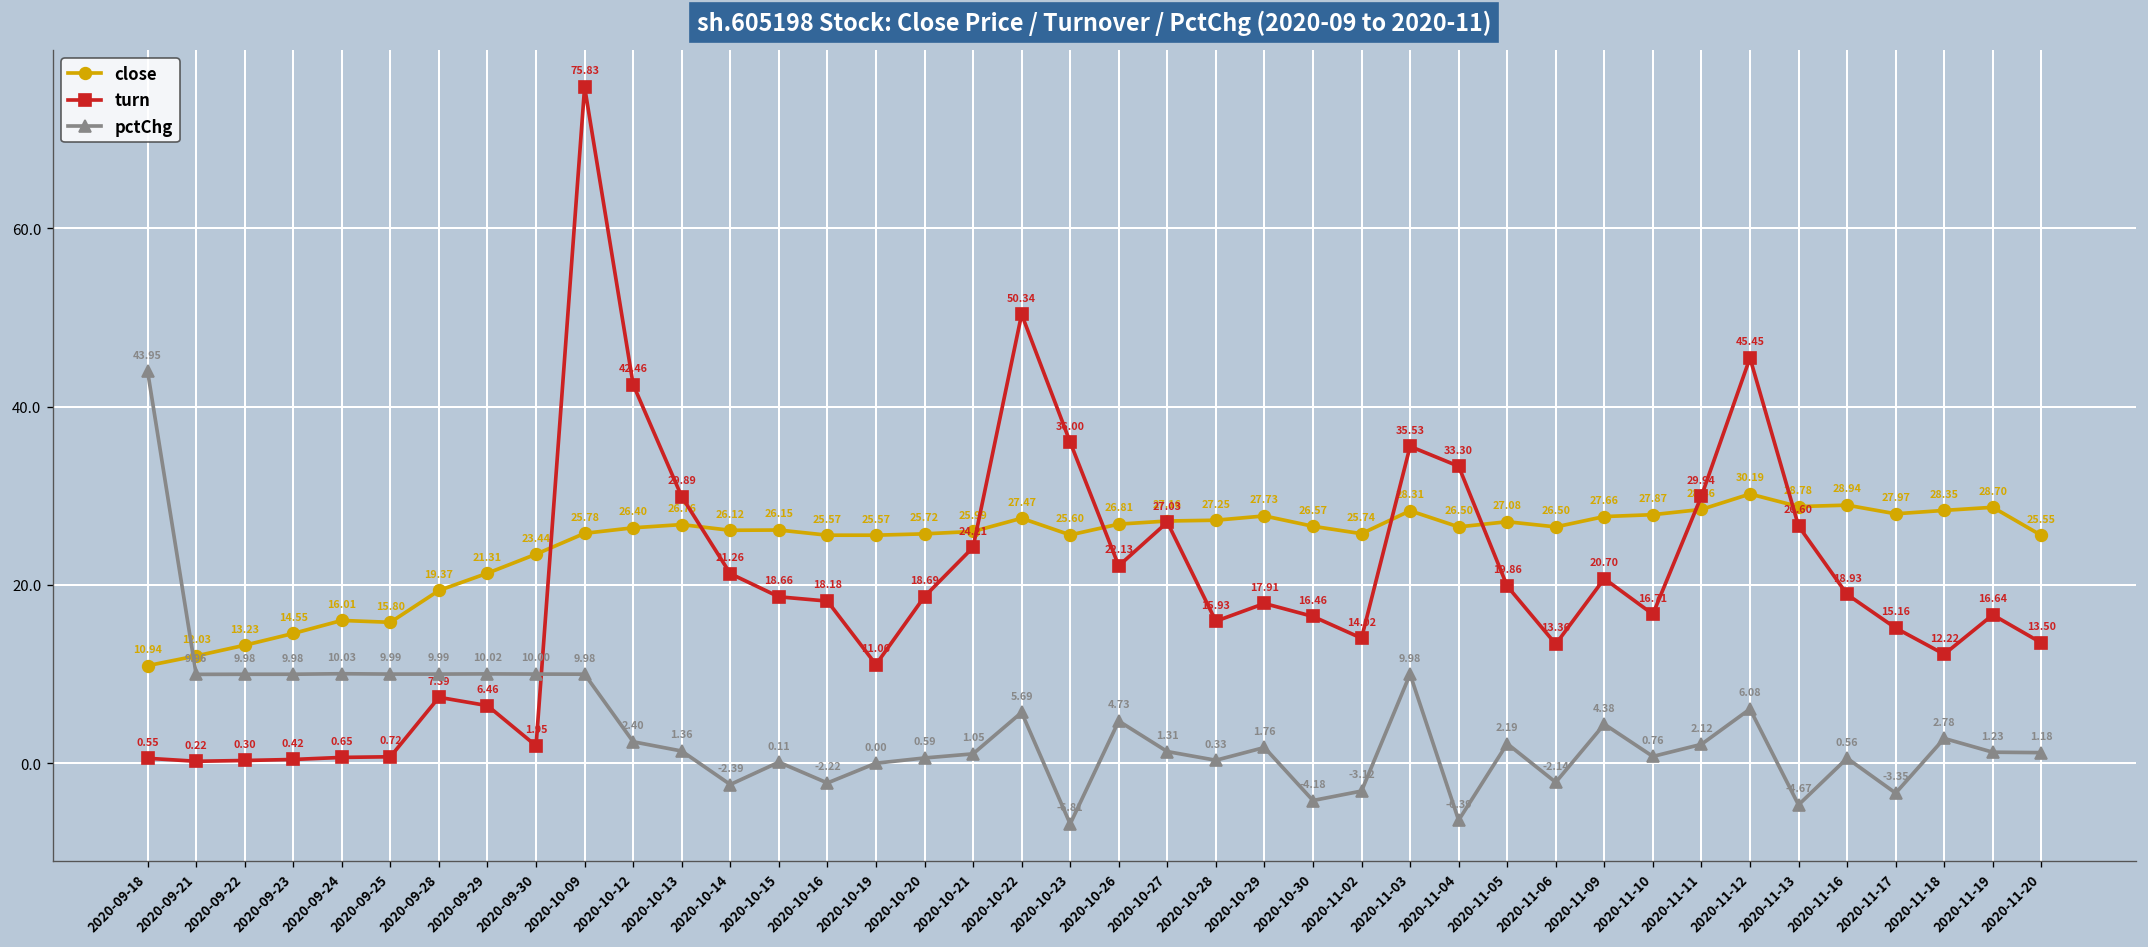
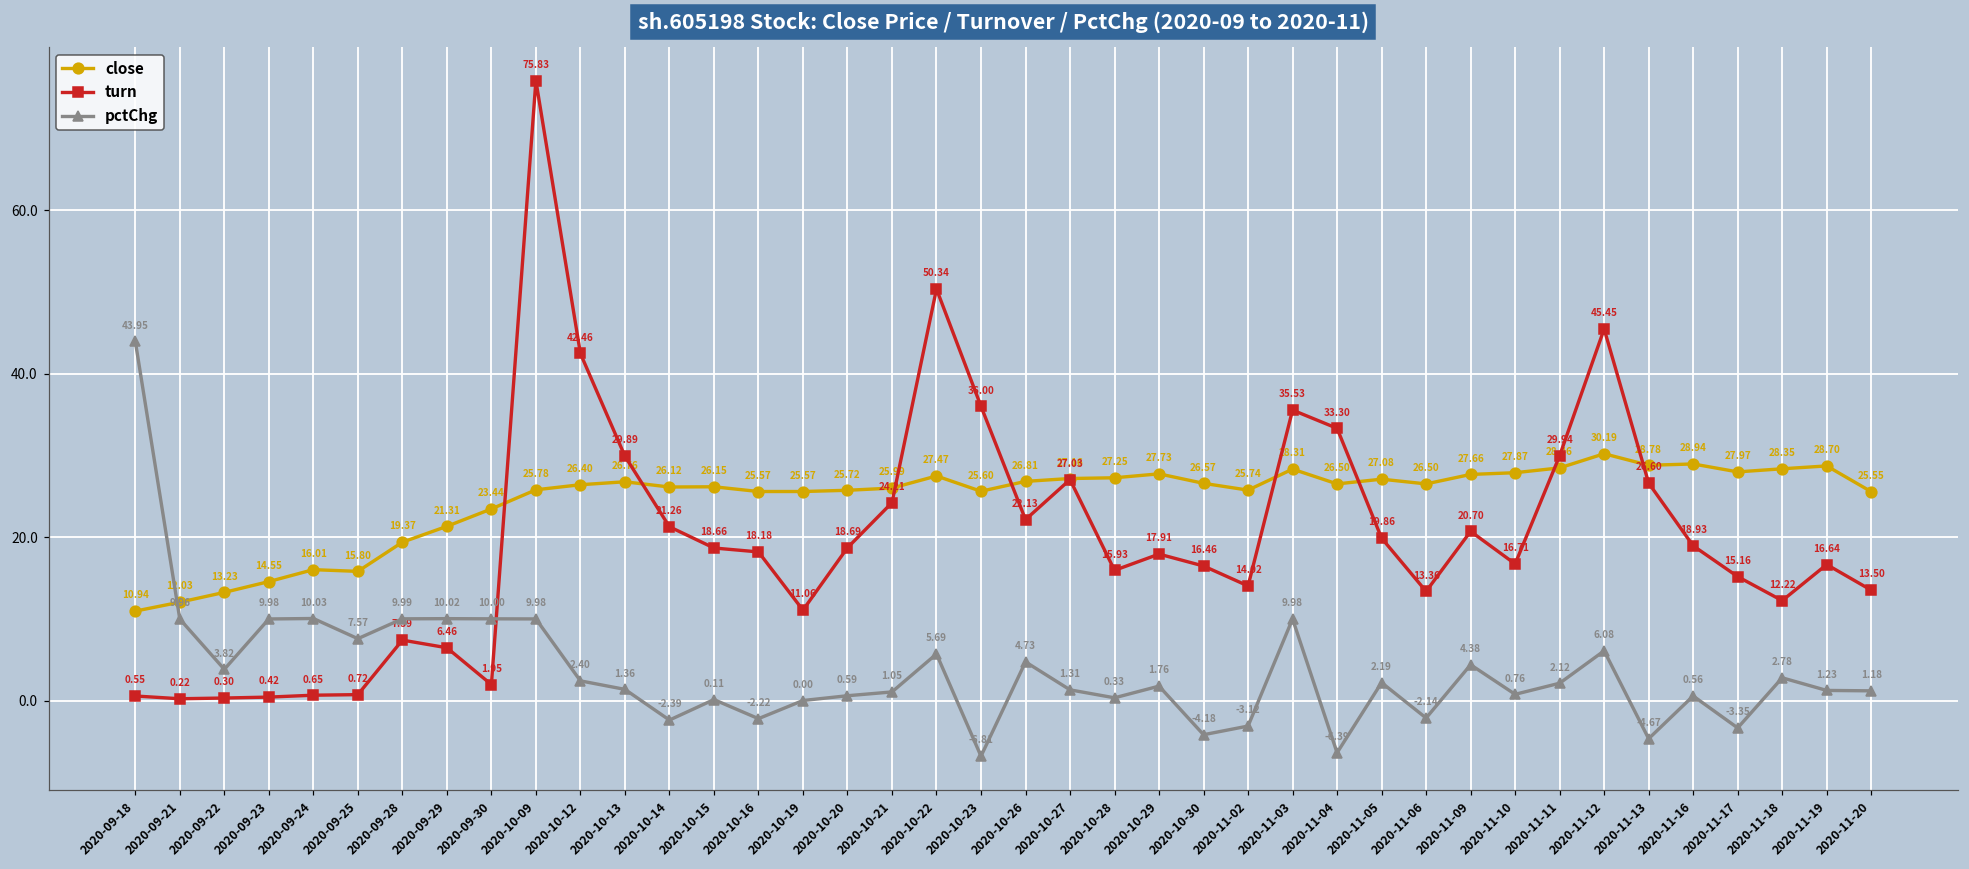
  {
    "close": {
      "2020-09-18": 10.94,
      "2020-09-21": 12.03,
      "2020-09-22": 13.23,
      "2020-09-23": 14.55,
      "2020-09-24": 16.01,
      "2020-09-25": 15.80,
      "2020-09-28": 19.37,
      "2020-09-29": 21.31,
      "2020-09-30": 23.44,
      "2020-10-09": 25.78,
      "2020-10-12": 26.40,
      "2020-10-13": 26.76,
      "2020-10-14": 26.12,
      "2020-10-15": 26.15,
      "2020-10-16": 25.57,
      "2020-10-19": 25.57,
      "2020-10-20": 25.72,
      "2020-10-21": 25.99,
      "2020-10-22": 27.47,
      "2020-10-23": 25.60,
      "2020-10-26": 26.81,
      "2020-10-28": 27.25,
      "2020-10-29": 27.73,
      "2020-10-30": 26.57,
      "2020-11-02": 25.74,
      "2020-11-03": 28.31,
      "2020-11-04": 26.50,
      "2020-11-05": 27.08,
      "2020-11-06": 26.50,
      "2020-11-09": 27.66,
      "2020-11-10": 27.87,
      "2020-11-12": 30.19,
      "2020-11-13": 28.78,
      "2020-11-16": 28.94,
      "2020-11-17": 27.97,
      "2020-11-18": 28.35,
      "2020-11-19": 28.70,
      "2020-11-20": 25.55
    },
    "turn": {
      "2020-09-18": 0.55,
      "2020-09-21": 0.22,
      "2020-09-22": 0.30,
      "2020-09-23": 0.42,
      "2020-09-24": 0.65,
      "2020-09-25": 0.72,
      "2020-09-29": 6.46,
      "2020-09-30": 1.95,
      "2020-10-09": 75.83,
      "2020-10-12": 42.46,
      "2020-10-13": 29.89,
      "2020-10-14": 21.26,
      "2020-10-15": 18.66,
      "2020-10-16": 18.18,
      "2020-10-19": 11.06,
      "2020-10-20": 18.69,
      "2020-10-22": 50.34,
      "2020-10-23": 36.00,
      "2020-10-26": 22.13,
      "2020-10-28": 15.93,
      "2020-10-29": 17.91,
      "2020-10-30": 16.46,
      "2020-11-02": 14.02,
      "2020-11-03": 35.53,
      "2020-11-04": 33.30,
      "2020-11-05": 19.86,
      "2020-11-06": 13.36,
      "2020-11-09": 20.70,
      "2020-11-10": 16.71,
      "2020-11-11": 29.94,
      "2020-11-12": 45.45,
      "2020-11-16": 18.93,
      "2020-11-17": 15.16,
      "2020-11-18": 12.22,
      "2020-11-19": 16.64,
      "2020-11-20": 13.50
    },
    "pctChg": {
      "2020-09-18": 43.95,
-     "2020-09-22": 9.98,
+     "2020-09-22": 3.82,
      "2020-09-23": 9.98,
      "2020-09-24": 10.03,
-     "2020-09-25": 9.99,
+     "2020-09-25": 7.57,
      "2020-09-28": 9.99,
      "2020-09-29": 10.02,
      "2020-09-30": 10.00,
      "2020-10-09": 9.98,
      "2020-10-12": 2.40,
      "2020-10-13": 1.36,
      "2020-10-14": -2.39,
      "2020-10-15": 0.11,
      "2020-10-16": -2.22,
      "2020-10-19": 0.00,
      "2020-10-20": 0.59,
      "2020-10-21": 1.05,
      "2020-10-22": 5.69,
      "2020-10-23": -6.81,
      "2020-10-26": 4.73,
      "2020-10-27": 1.31,
      "2020-10-28": 0.33,
      "2020-10-29": 1.76,
      "2020-10-30": -4.18,
      "2020-11-02": -3.12,
      "2020-11-03": 9.98,
      "2020-11-04": -6.39,
      "2020-11-05": 2.19,
      "2020-11-06": -2.14,
      "2020-11-09": 4.38,
      "2020-11-10": 0.76,
      "2020-11-11": 2.12,
      "2020-11-12": 6.08,
      "2020-11-13": -4.67,
      "2020-11-16": 0.56,
      "2020-11-17": -3.35,
      "2020-11-18": 2.78,
      "2020-11-19": 1.23,
      "2020-11-20": 1.18
    }
  }
